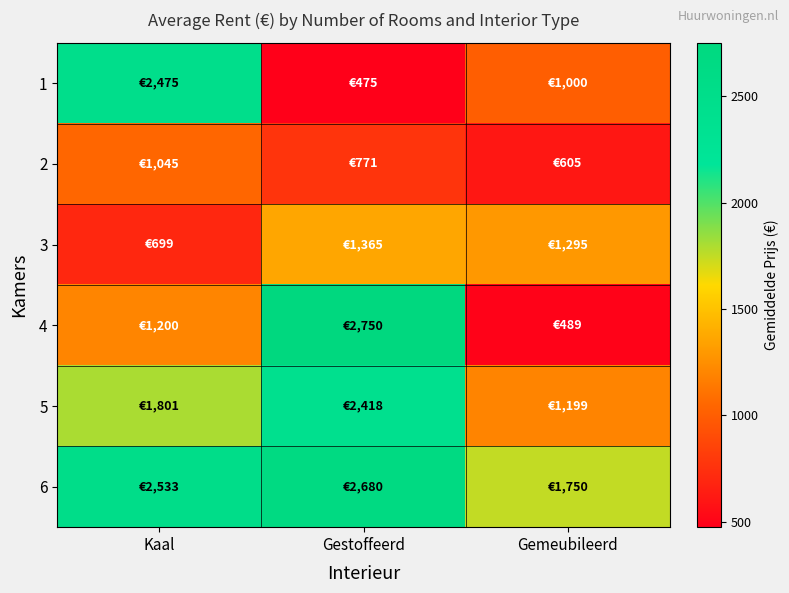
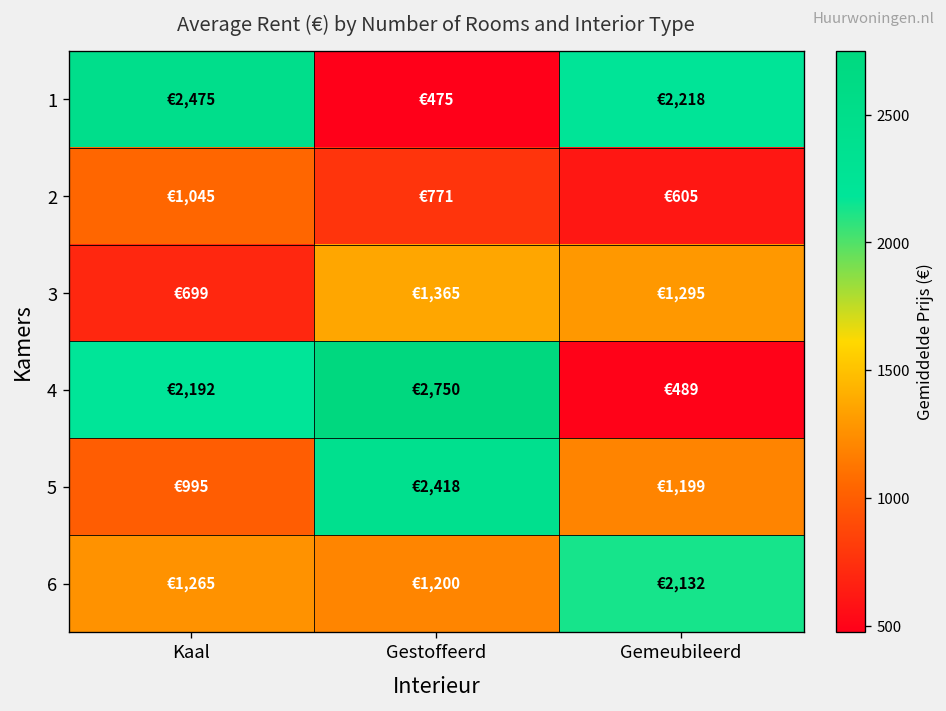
  {
    "1": {
      "Kaal": "€2,475",
      "Gestoffeerd": "€475",
-     "Gemeubileerd": "€1,000"
+     "Gemeubileerd": "€2,218"
    },
    "2": {
      "Kaal": "€1,045",
      "Gestoffeerd": "€771",
      "Gemeubileerd": "€605"
    },
    "3": {
      "Kaal": "€699",
      "Gestoffeerd": "€1,365",
      "Gemeubileerd": "€1,295"
    },
    "4": {
-     "Kaal": "€1,200",
+     "Kaal": "€2,192",
      "Gestoffeerd": "€2,750",
      "Gemeubileerd": "€489"
    },
    "5": {
-     "Kaal": "€1,801",
+     "Kaal": "€995",
      "Gestoffeerd": "€2,418",
      "Gemeubileerd": "€1,199"
    },
    "6": {
-     "Kaal": "€2,533",
-     "Gestoffeerd": "€2,680",
-     "Gemeubileerd": "€1,750"
+     "Kaal": "€1,265",
+     "Gestoffeerd": "€1,200",
+     "Gemeubileerd": "€2,132"
    }
  }
